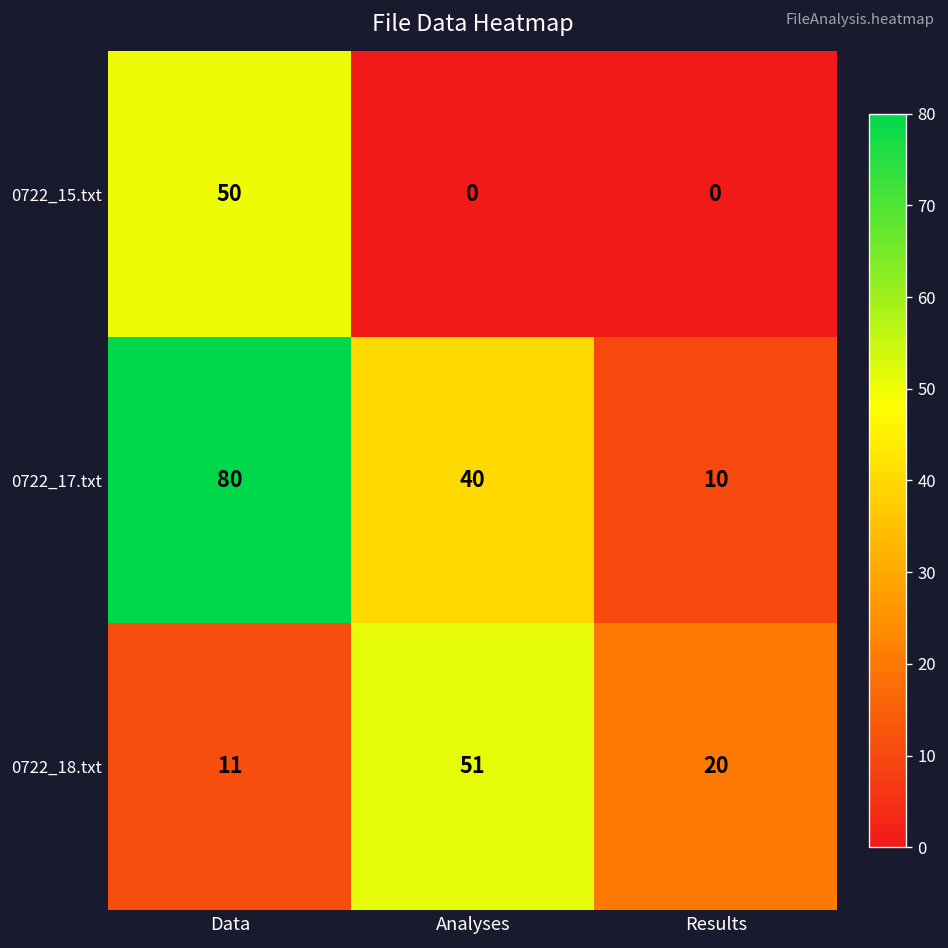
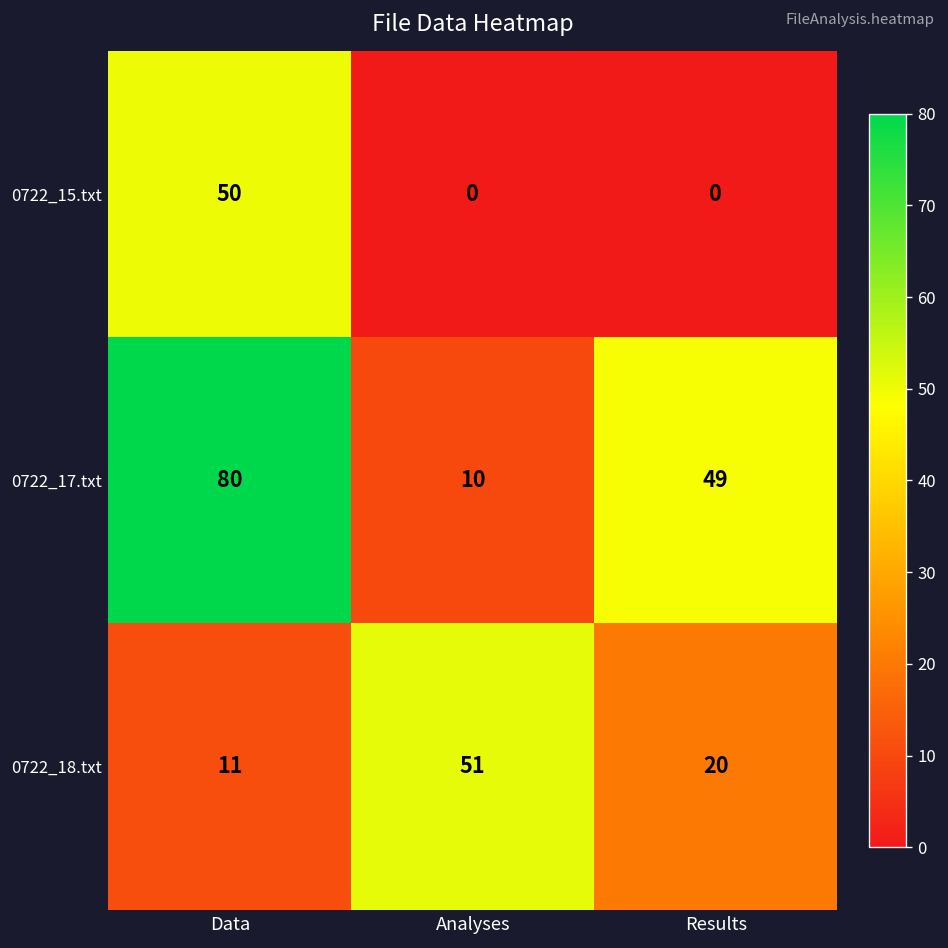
  {
    "0722_15.txt": {
      "Data": 50,
      "Analyses": 0,
      "Results": 0
    },
    "0722_17.txt": {
      "Data": 80,
-     "Analyses": 40,
-     "Results": 10
+     "Analyses": 10,
+     "Results": 49
    },
    "0722_18.txt": {
      "Data": 11,
      "Analyses": 51,
      "Results": 20
    }
  }
